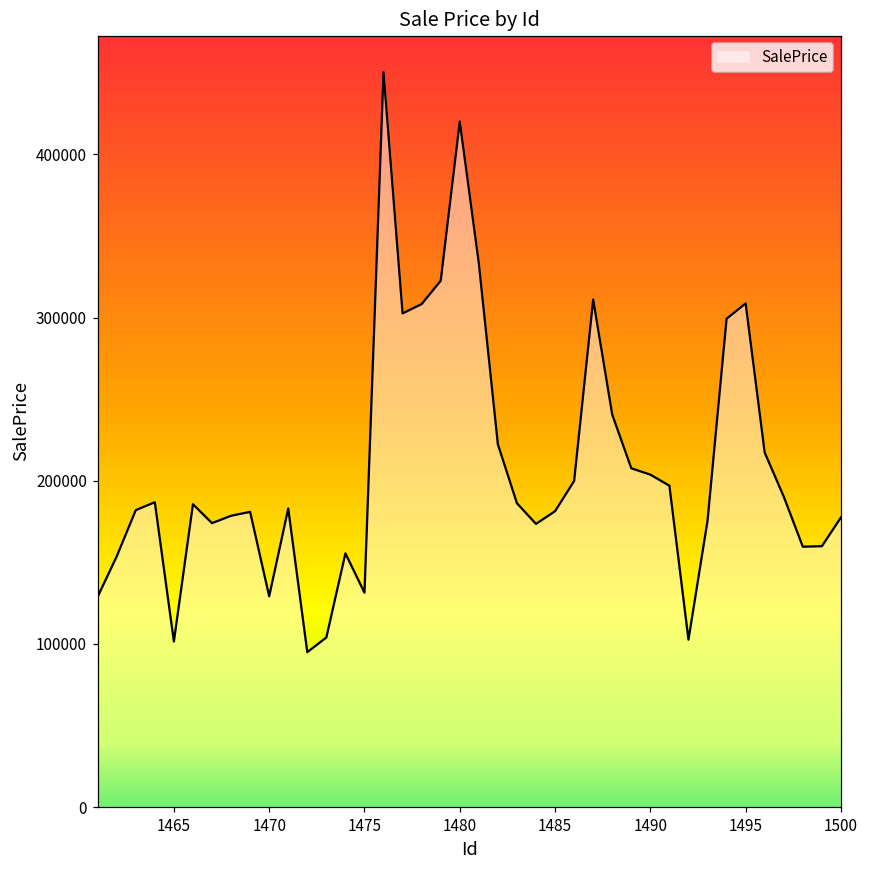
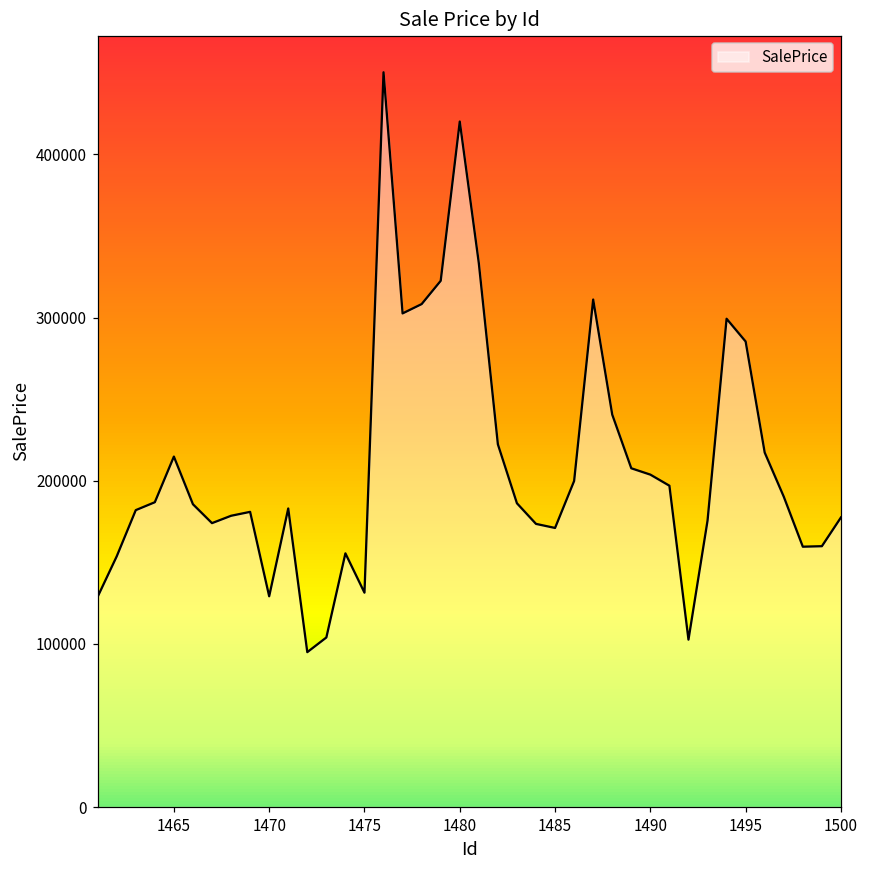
  {
-   "1465": 101000,
+   "1465": 215000,
    "1470": 129000,
    "1475": 131000,
    "1480": 420000,
-   "1485": 181000,
+   "1485": 171000,
    "1490": 204000,
-   "1495": 309000,
+   "1495": 285000,
    "1500": 177000
  }
